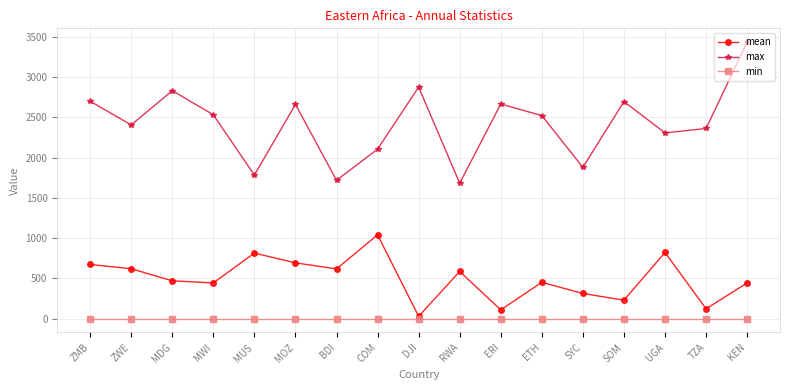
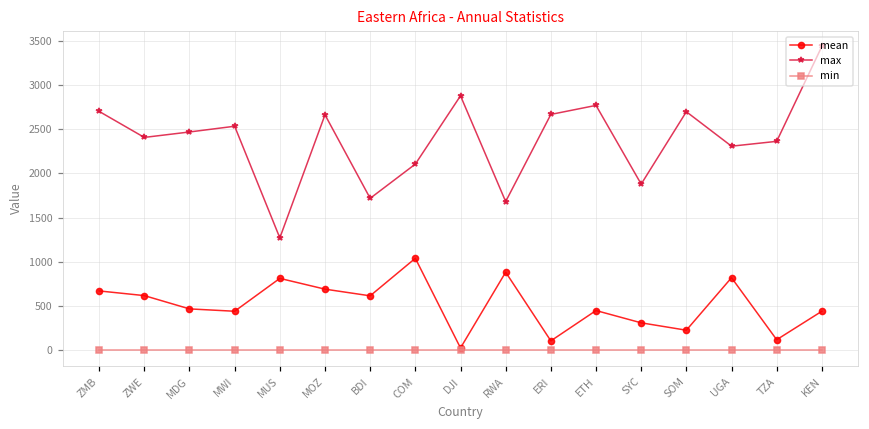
  {
    "mean": {
      "ZMB": 700,
      "ZWE": 600,
      "MDG": 500,
      "MWI": 400,
      "MUS": 800,
      "MOZ": 700,
      "BDI": 600,
      "COM": 1000,
-     "RWA": 600,
+     "RWA": 900,
      "ERI": 100,
      "ETH": 500,
      "SYC": 300,
      "SOM": 200,
      "UGA": 800,
      "TZA": 100,
      "KEN": 400
    },
    "max": {
      "ZMB": 2700,
      "ZWE": 2400,
-     "MDG": 2800,
+     "MDG": 2500,
      "MWI": 2500,
-     "MUS": 1800,
+     "MUS": 1300,
      "MOZ": 2700,
      "BDI": 1700,
      "COM": 2100,
      "DJI": 2900,
      "RWA": 1700,
      "ERI": 2700,
-     "ETH": 2500,
+     "ETH": 2800,
      "SYC": 1900,
      "SOM": 2700,
      "UGA": 2300,
      "TZA": 2400
    },
    "min": {
      "ZMB": 0,
      "ZWE": 0,
      "MDG": 0,
      "MWI": 0,
      "MUS": 0,
      "MOZ": 0,
      "BDI": 0,
      "COM": 0,
      "RWA": 0,
      "ERI": 0,
      "ETH": 0,
      "SYC": 0,
      "SOM": 0,
      "UGA": 0,
      "TZA": 0,
      "KEN": 0
    }
  }
